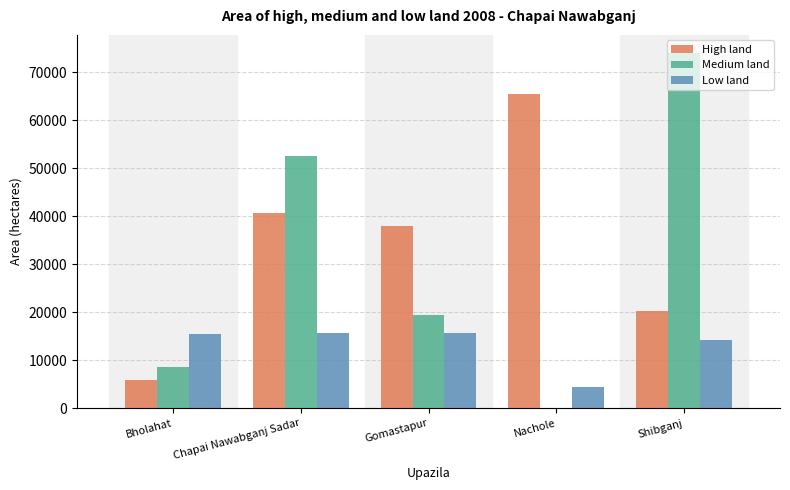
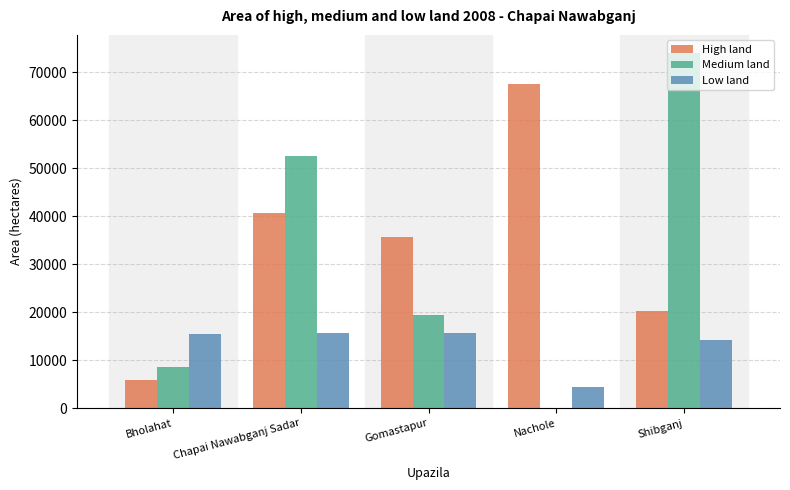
  {
    "High land": {
      "Bholahat": 6000,
      "Chapai Nawabganj Sadar": 41000,
-     "Gomastapur": 38000,
-     "Nachole": 65000,
+     "Gomastapur": 36000,
+     "Nachole": 67000,
      "Shibganj": 20000
    }
  }
